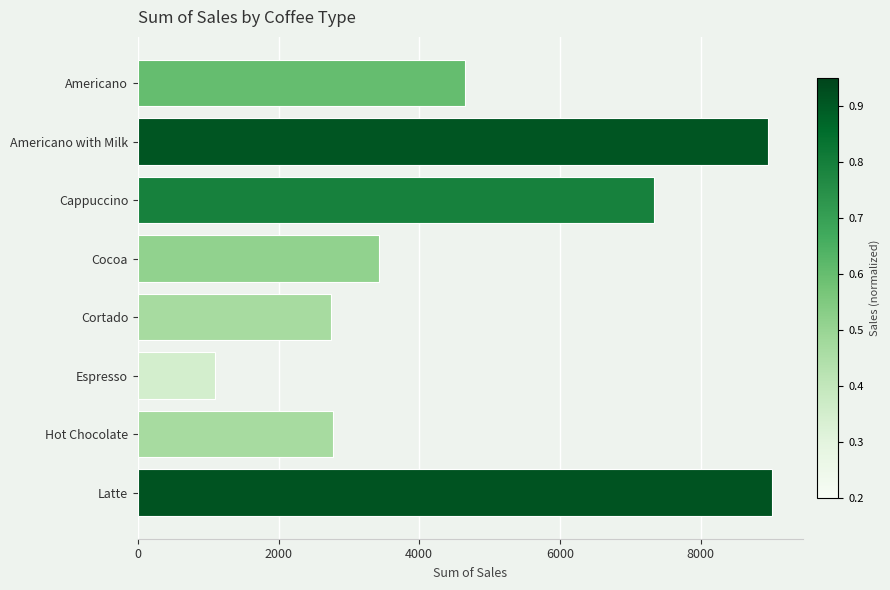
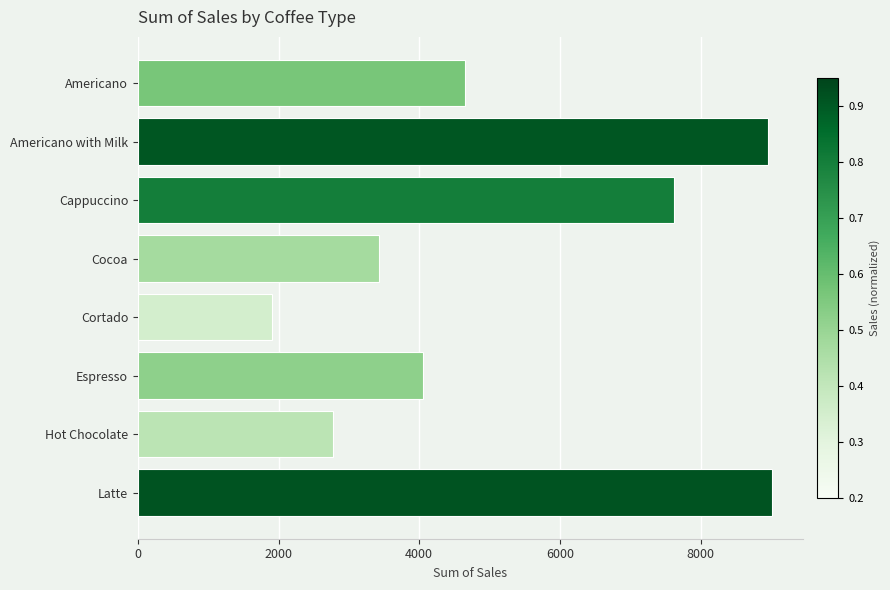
  {
    "Americano": 4600,
    "Americano with Milk": 9000,
-   "Cappuccino": 7300,
+   "Cappuccino": 7600,
    "Cocoa": 3400,
-   "Cortado": 2700,
-   "Espresso": 1100,
+   "Cortado": 1900,
+   "Espresso": 4000,
    "Hot Chocolate": 2800,
    "Latte": 9000
  }
